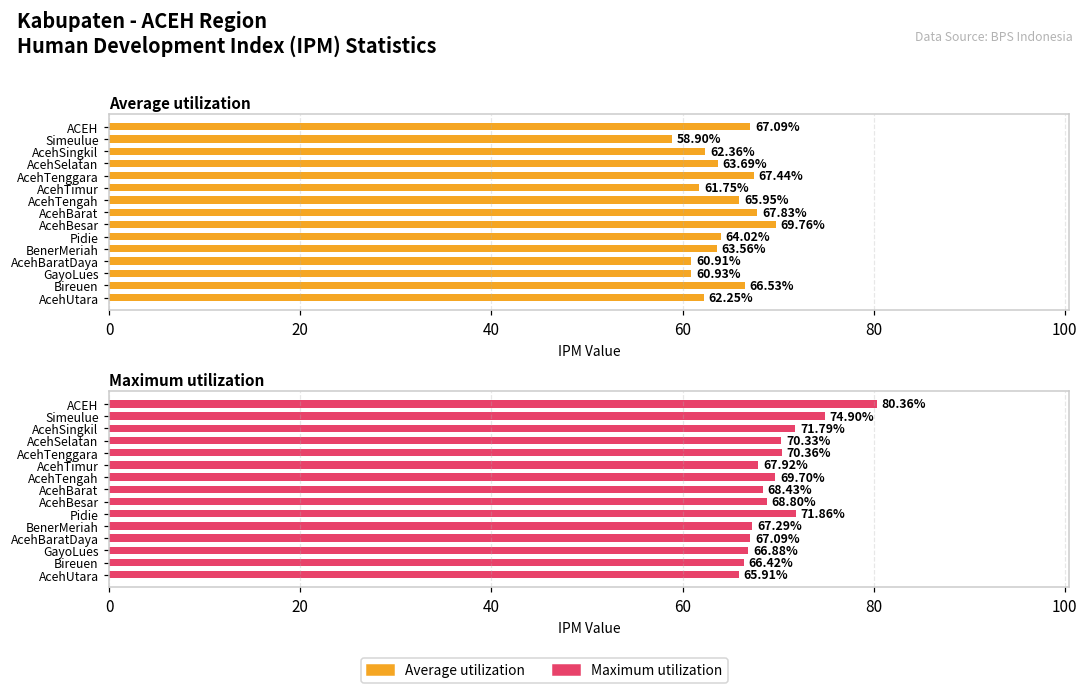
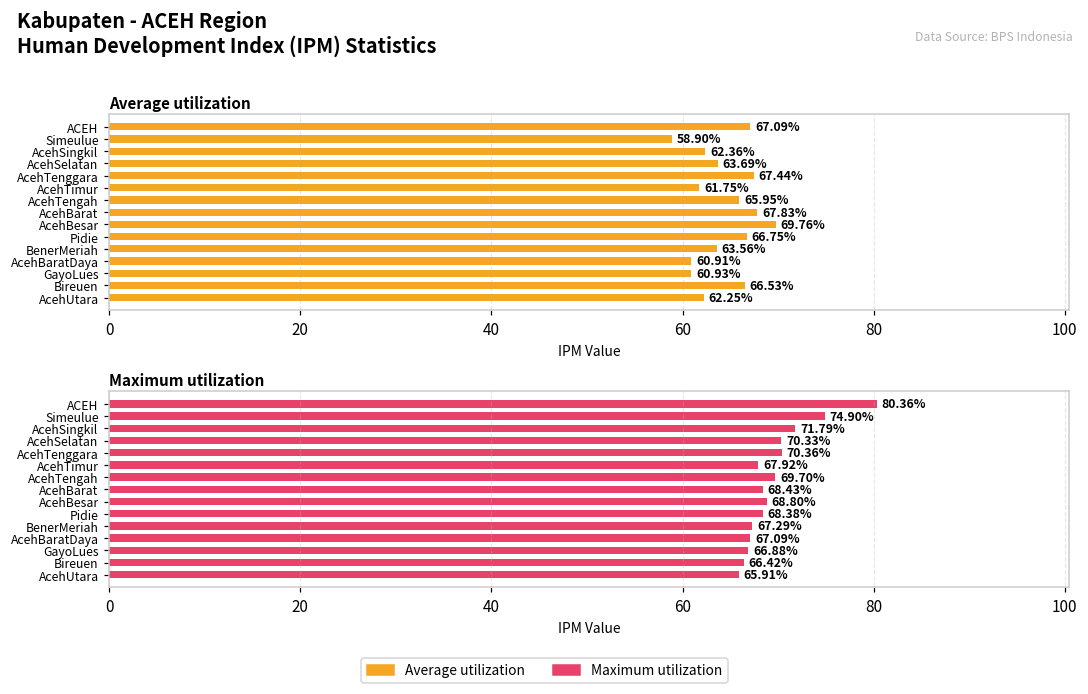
  {
    "Average utilization": {
      "ACEH": "67.09%",
      "Simeulue": "58.90%",
      "AcehSingkil": "62.36%",
      "AcehSelatan": "63.69%",
      "AcehTenggara": "67.44%",
      "AcehTimur": "61.75%",
      "AcehTengah": "65.95%",
      "AcehBarat": "67.83%",
      "AcehBesar": "69.76%",
-     "Pidie": "64.02%",
+     "Pidie": "66.75%",
      "BenerMeriah": "63.56%",
      "AcehBaratDaya": "60.91%",
      "GayoLues": "60.93%",
      "Bireuen": "66.53%",
      "AcehUtara": "62.25%"
    },
    "Maximum utilization": {
      "ACEH": "80.36%",
      "Simeulue": "74.90%",
      "AcehSingkil": "71.79%",
      "AcehSelatan": "70.33%",
      "AcehTenggara": "70.36%",
      "AcehTimur": "67.92%",
      "AcehTengah": "69.70%",
      "AcehBarat": "68.43%",
      "AcehBesar": "68.80%",
-     "Pidie": "71.86%",
+     "Pidie": "68.38%",
      "BenerMeriah": "67.29%",
      "AcehBaratDaya": "67.09%",
      "GayoLues": "66.88%",
      "Bireuen": "66.42%",
      "AcehUtara": "65.91%"
    }
  }
